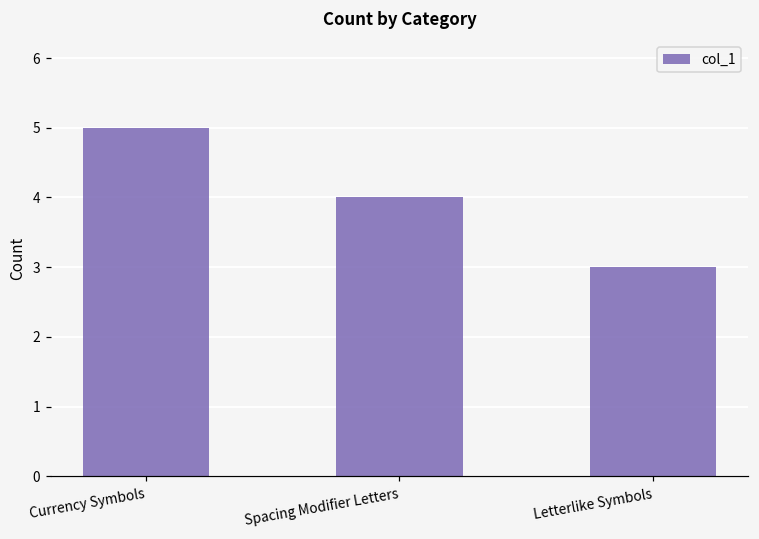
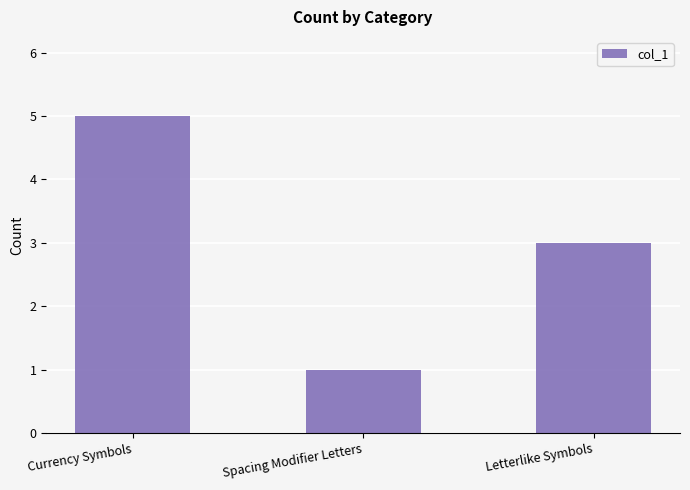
  {
    "Currency Symbols": 5,
-   "Spacing Modifier Letters": 4,
+   "Spacing Modifier Letters": 1,
    "Letterlike Symbols": 3
  }
